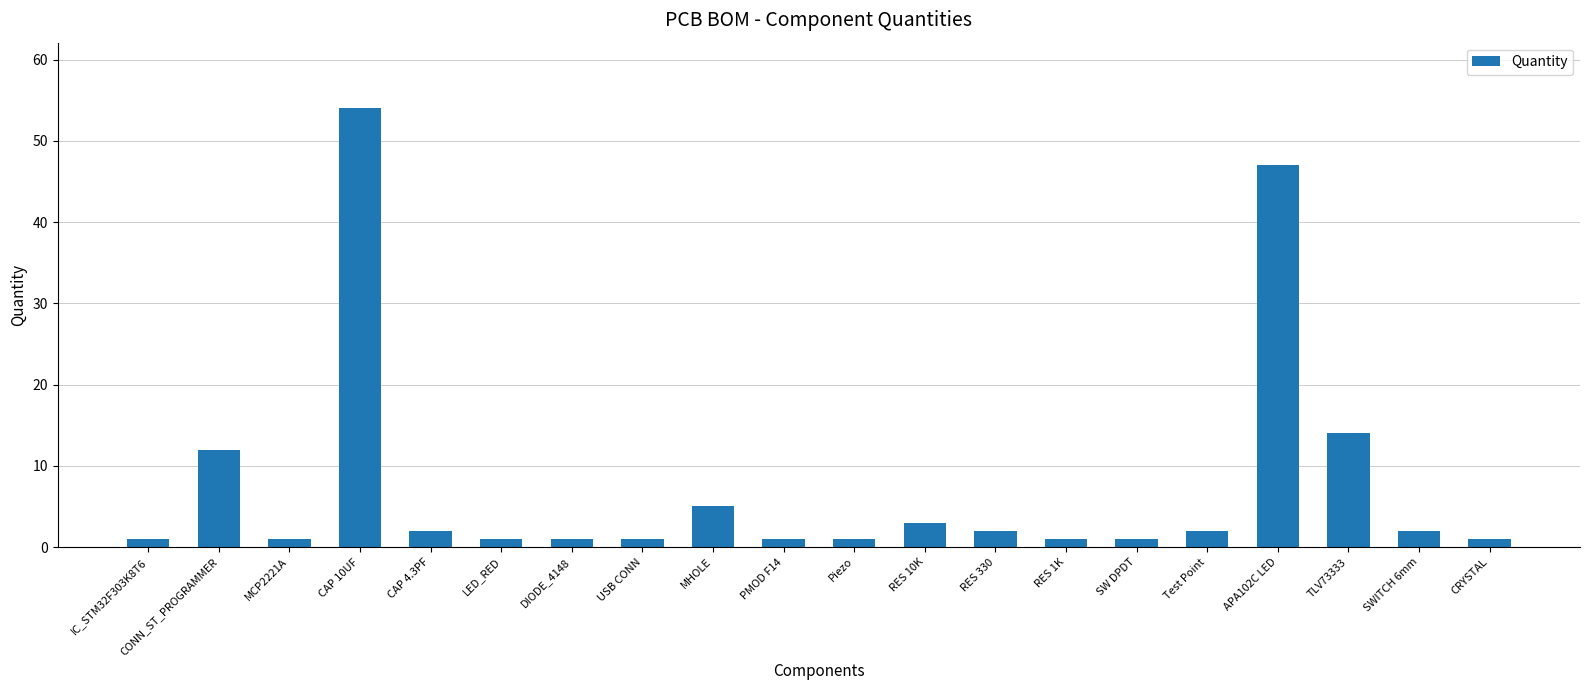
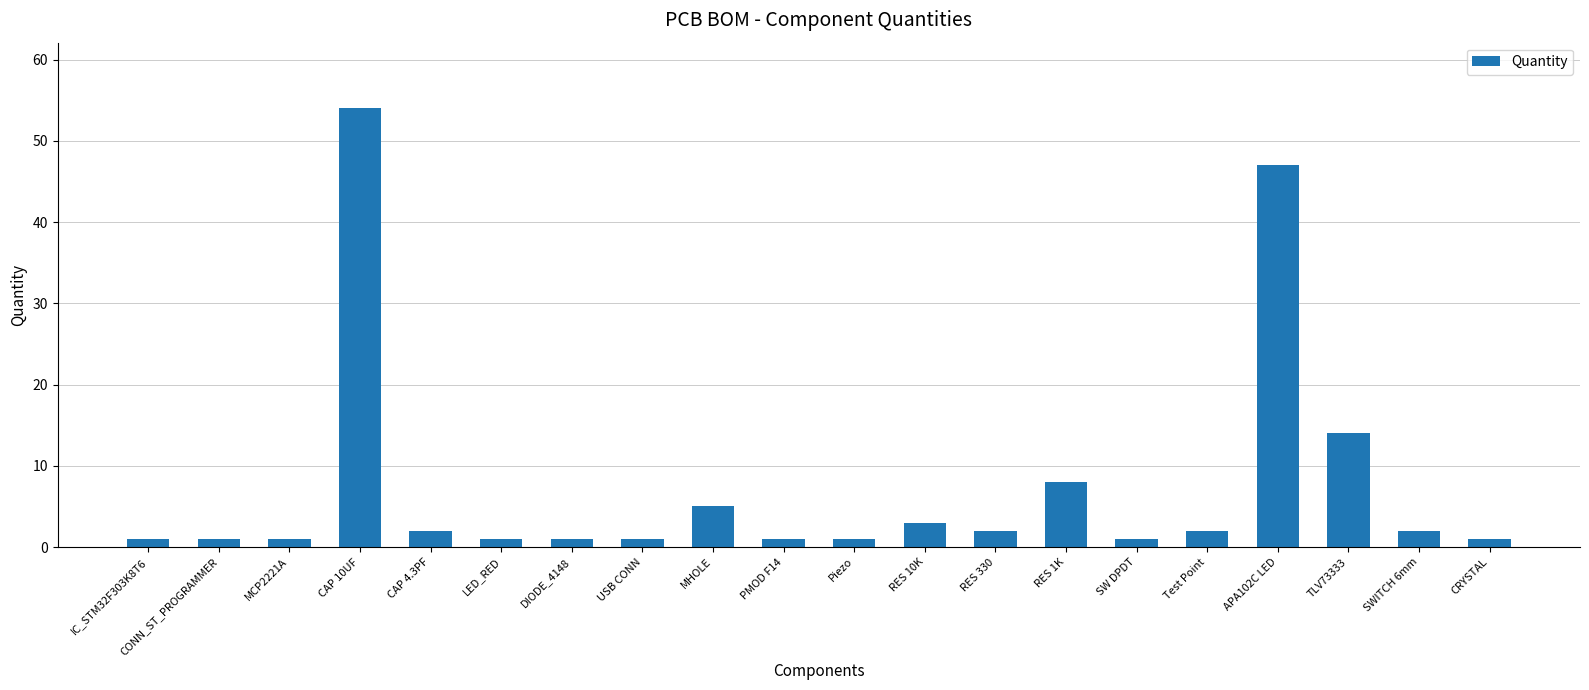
  {
    "IC_STM32F303K8T6": 1,
-   "CONN_ST_PROGRAMMER": 12,
+   "CONN_ST_PROGRAMMER": 1,
    "MCP2221A": 1,
    "CAP 10UF": 54,
    "CAP 4.3PF": 2,
    "LED_RED": 1,
    "DIODE_4148": 1,
    "USB CONN": 1,
    "MHOLE": 5,
    "PMOD F14": 1,
    "Piezo": 1,
    "RES 10K": 3,
    "RES 330": 2,
-   "RES 1K": 1,
+   "RES 1K": 8,
    "SW DPDT": 1,
    "Test Point": 2,
    "APA102C LED": 47,
    "TLV73333": 14,
    "SWITCH 6mm": 2,
    "CRYSTAL": 1
  }
